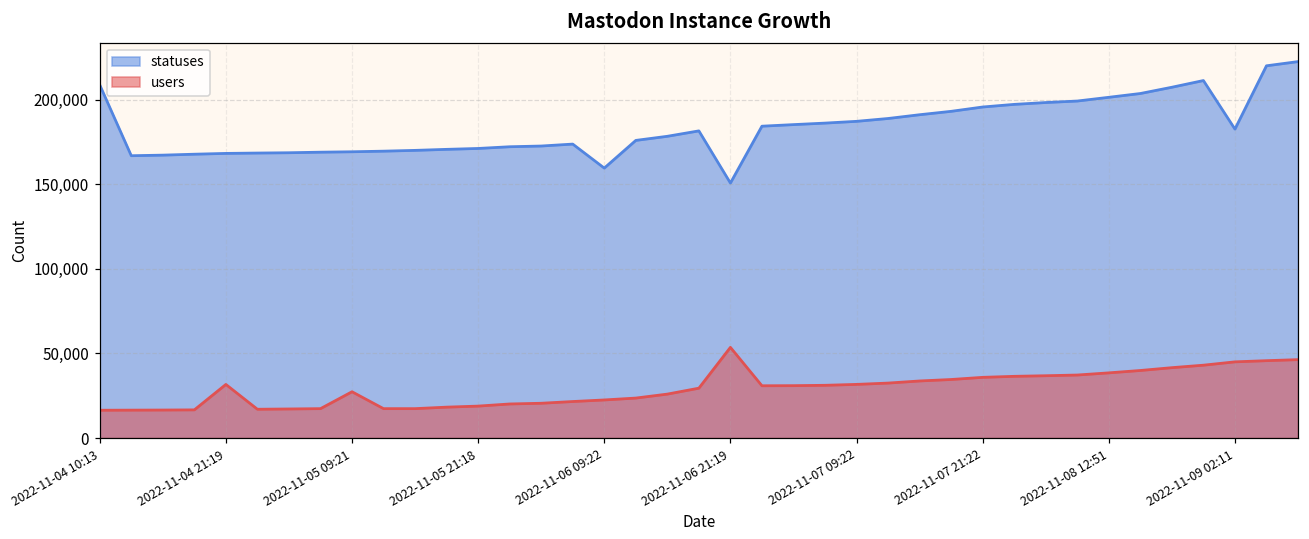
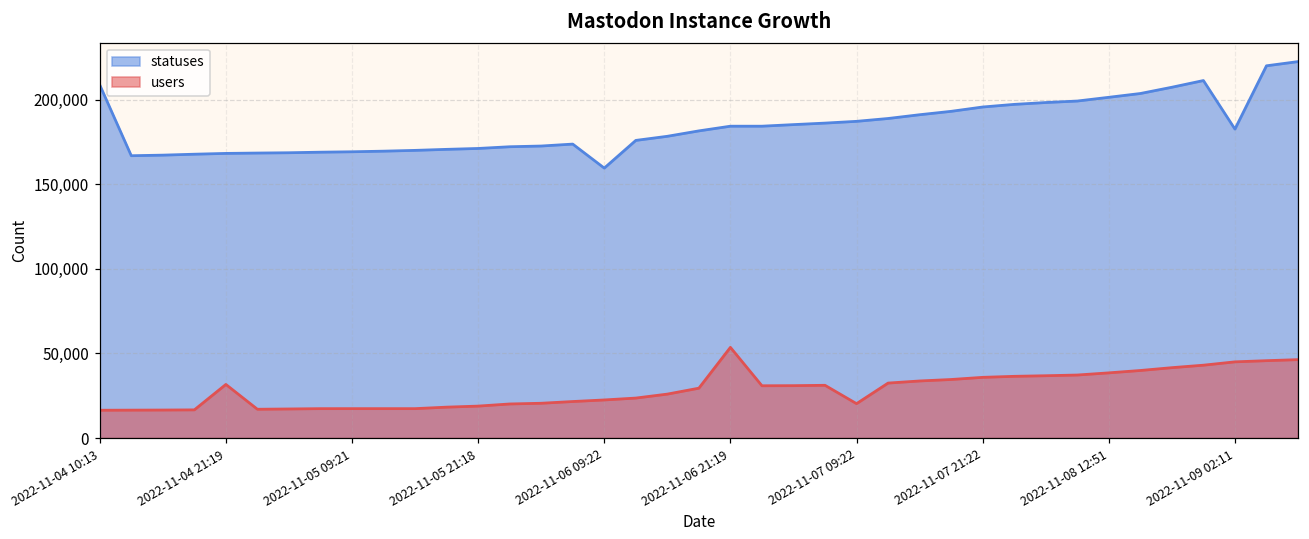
  {
    "statuses": {
      "2022-11-04 10:13": "209,000",
      "2022-11-04 21:19": "168,000",
      "2022-11-05 09:21": "169,000",
      "2022-11-05 21:18": "171,000",
      "2022-11-06 09:22": "160,000",
-     "2022-11-06 21:19": "151,000",
+     "2022-11-06 21:19": "184,000",
      "2022-11-07 09:22": "187,000",
      "2022-11-07 21:22": "196,000",
      "2022-11-08 12:51": "201,000",
      "2022-11-09 02:11": "183,000"
    },
    "users": {
      "2022-11-04 10:13": "16,000",
      "2022-11-04 21:19": "32,000",
-     "2022-11-05 09:21": "27,000",
+     "2022-11-05 09:21": "17,000",
      "2022-11-05 21:18": "19,000",
      "2022-11-06 09:22": "22,000",
      "2022-11-06 21:19": "54,000",
-     "2022-11-07 09:22": "32,000",
+     "2022-11-07 09:22": "20,000",
      "2022-11-07 21:22": "36,000",
      "2022-11-08 12:51": "39,000",
      "2022-11-09 02:11": "45,000"
    }
  }
